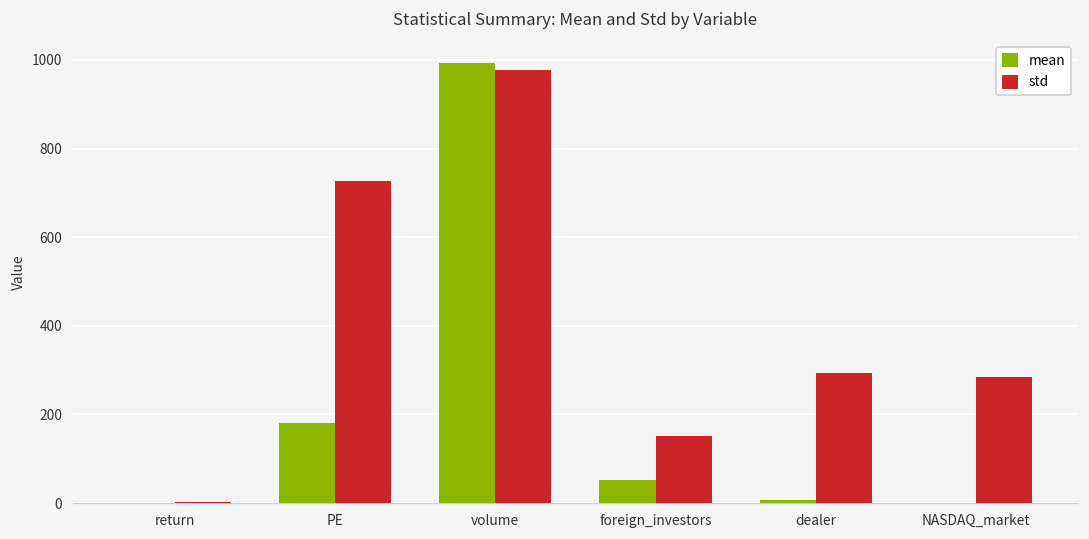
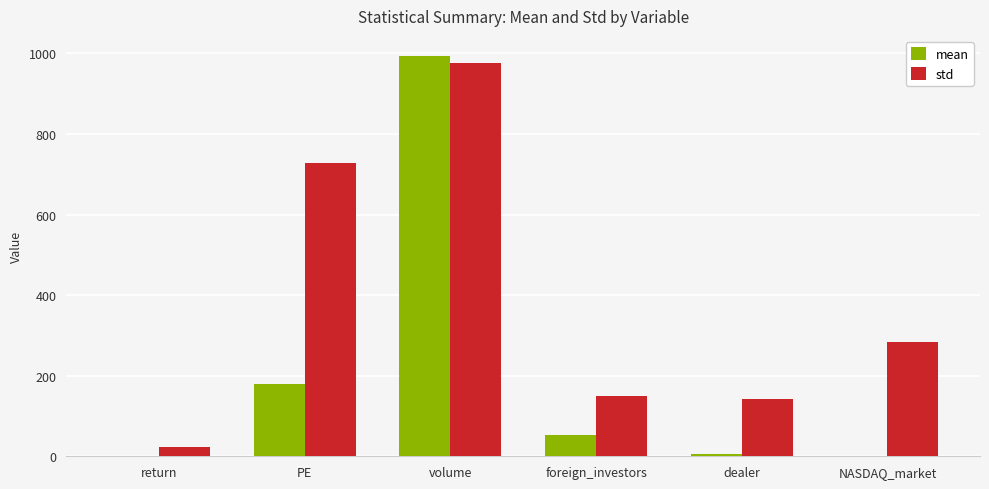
  {
    "mean": {
      "PE": 180,
      "volume": 990,
      "foreign_investors": 50,
      "dealer": 10
    },
    "std": {
-     "return": 0,
+     "return": 20,
      "PE": 730,
      "volume": 980,
      "foreign_investors": 150,
-     "dealer": 290,
+     "dealer": 140,
      "NASDAQ_market": 280
    }
  }
